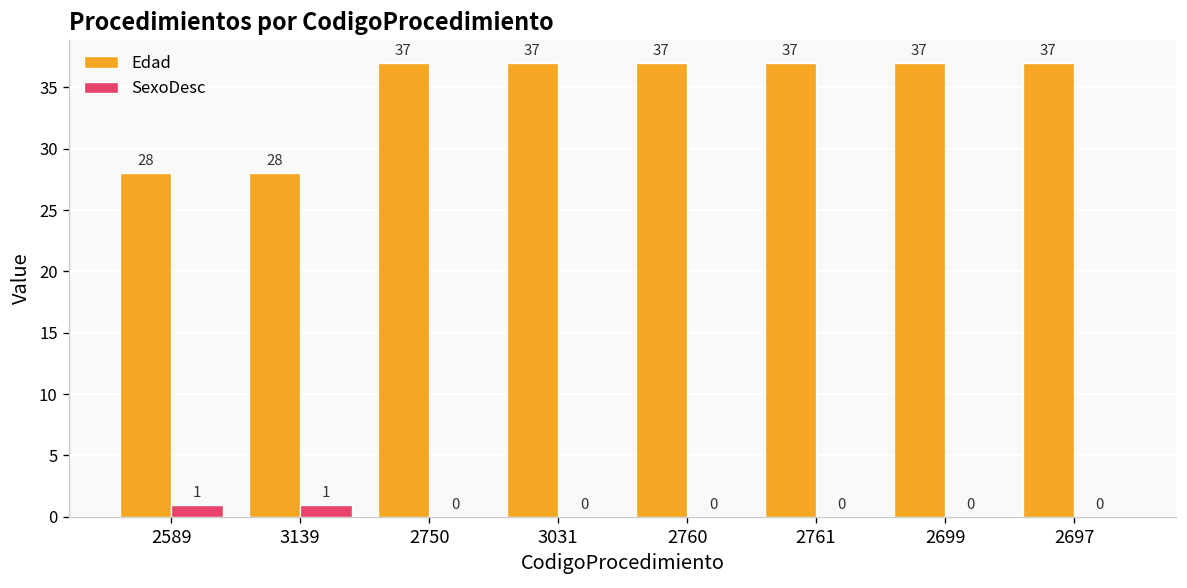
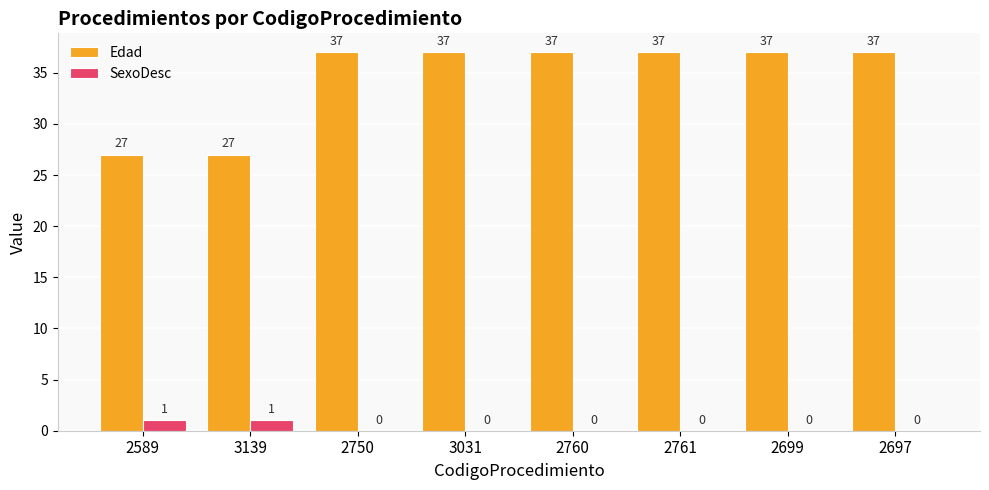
  {
    "Edad": {
-     "2589": 28,
-     "3139": 28,
+     "2589": 27,
+     "3139": 27,
      "2750": 37,
      "3031": 37,
      "2760": 37,
      "2761": 37,
      "2699": 37,
      "2697": 37
    },
    "SexoDesc": {
      "2589": 1,
      "3139": 1,
      "2750": 0,
      "3031": 0,
      "2760": 0,
      "2761": 0,
      "2699": 0,
      "2697": 0
    }
  }
